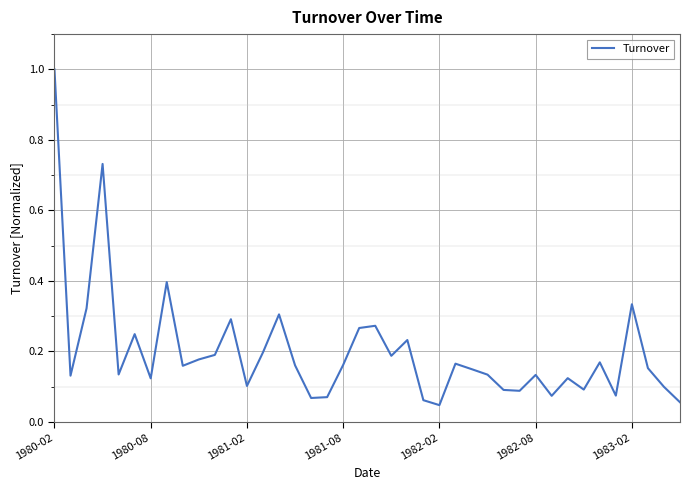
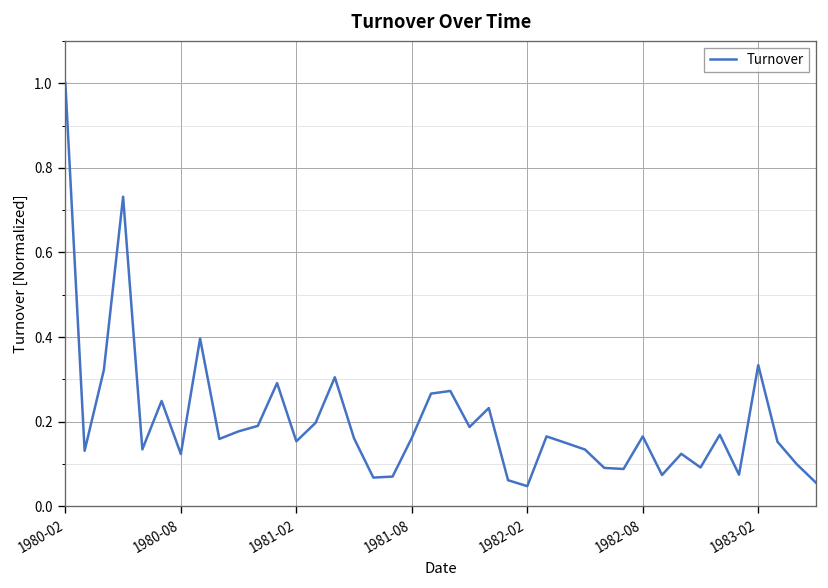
  {
    "1980-02": 1.00,
    "1980-08": 0.12,
-   "1981-02": 0.10,
+   "1981-02": 0.15,
    "1981-08": 0.16,
    "1982-02": 0.05,
-   "1982-08": 0.13,
+   "1982-08": 0.17,
    "1983-02": 0.33
  }
